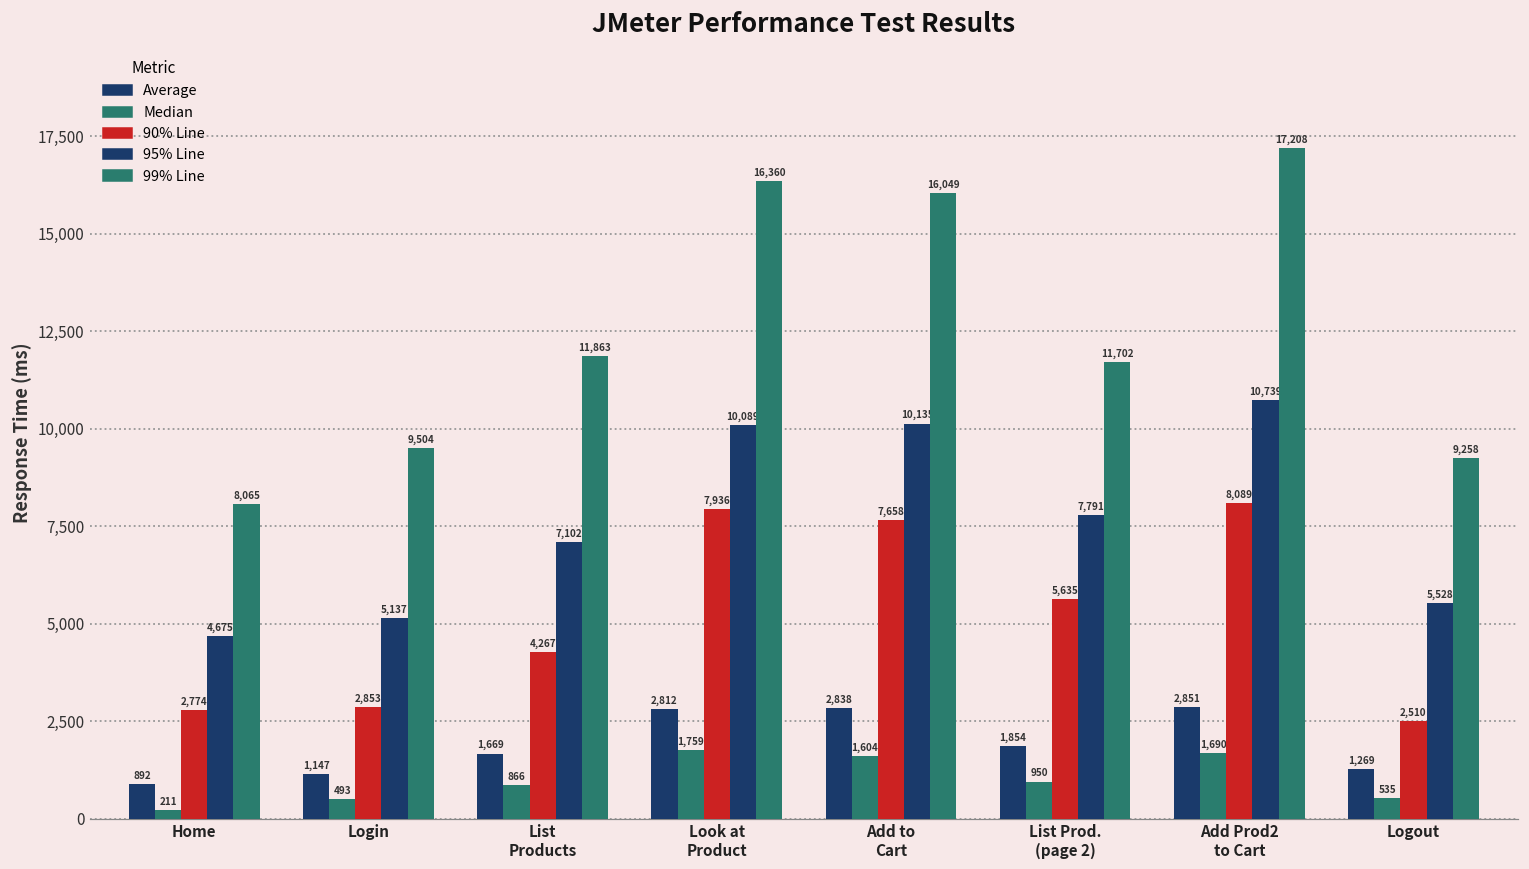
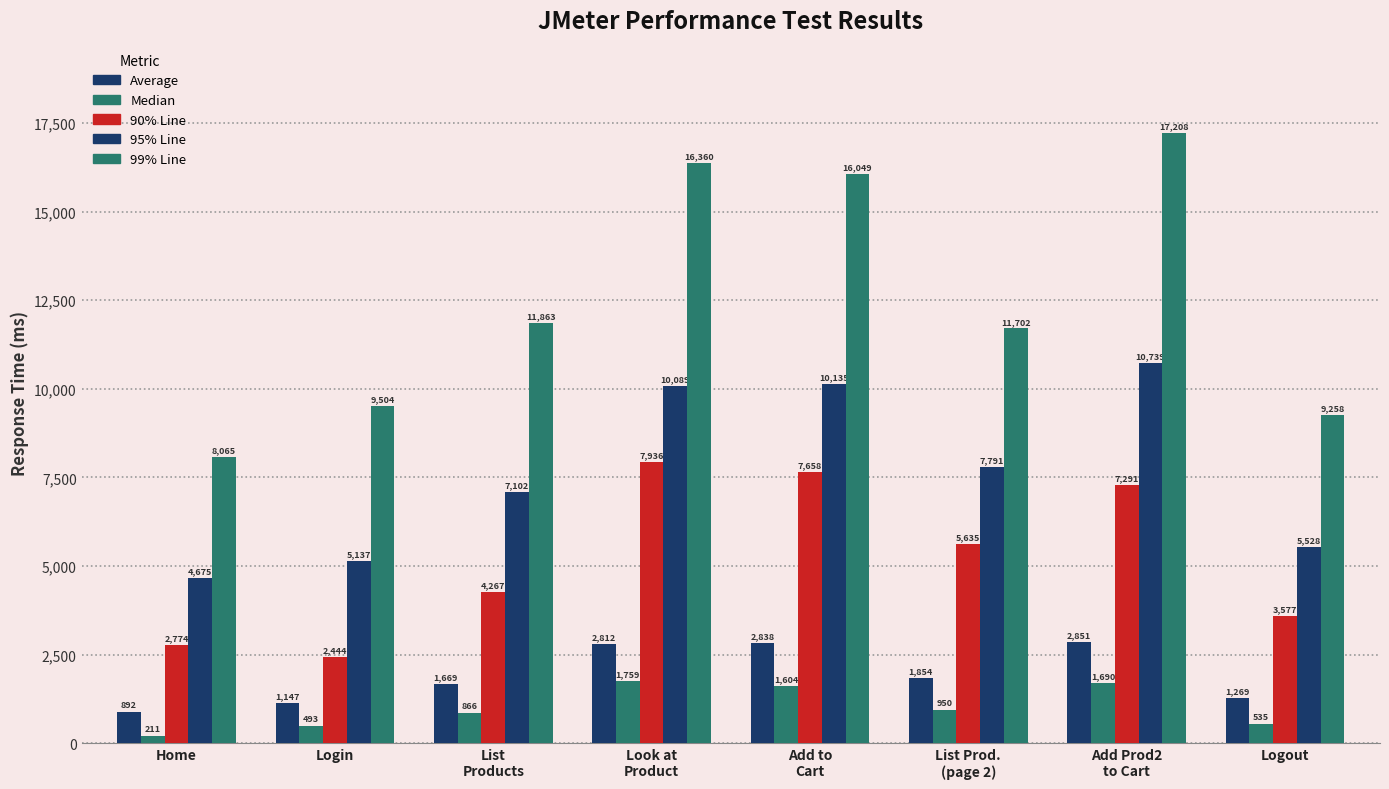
  {
    "90% Line": {
      "Home": "2,774",
-     "Login": "2,853",
+     "Login": "2,444",
      "List Products": "4,267",
      "Look at Product": "7,936",
      "Add to Cart": "7,658",
      "List Prod. (page 2)": "5,635",
-     "Add Prod2 to Cart": "8,089",
-     "Logout": "2,510"
+     "Add Prod2 to Cart": "7,291",
+     "Logout": "3,577"
    }
  }
